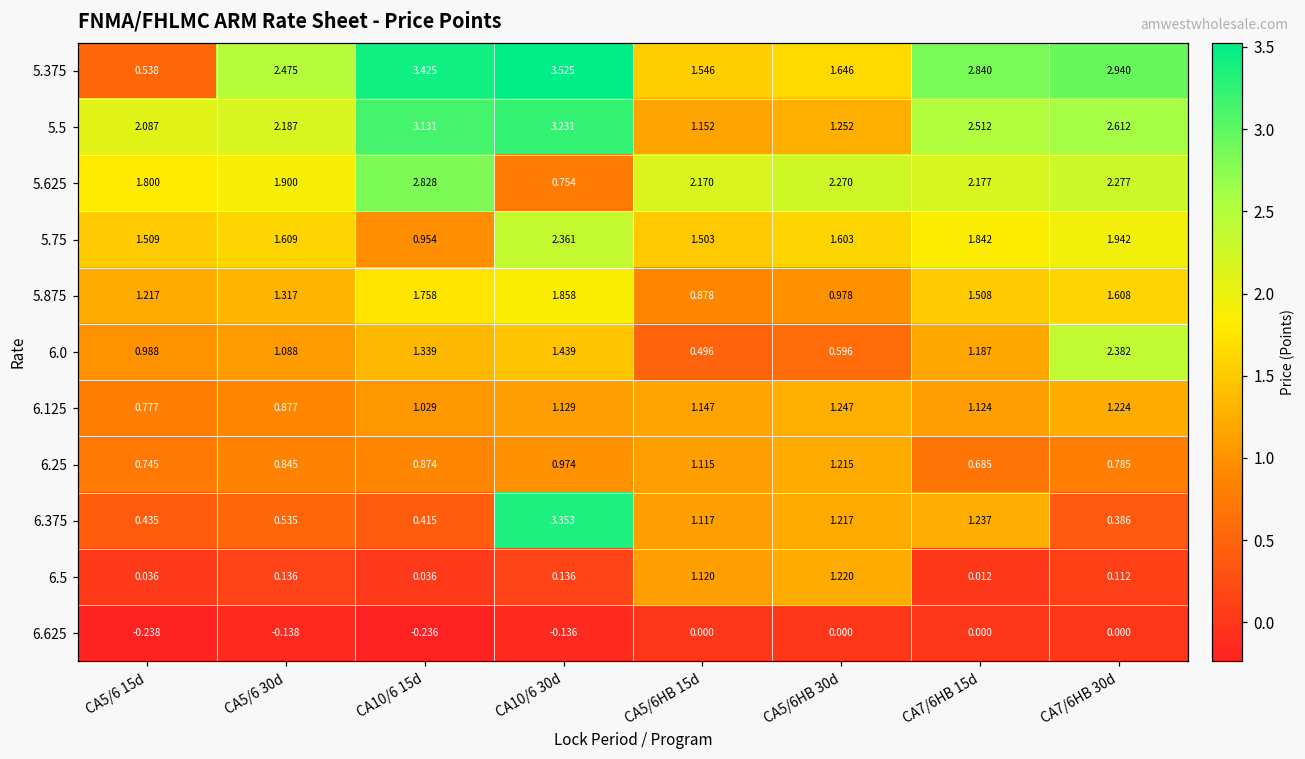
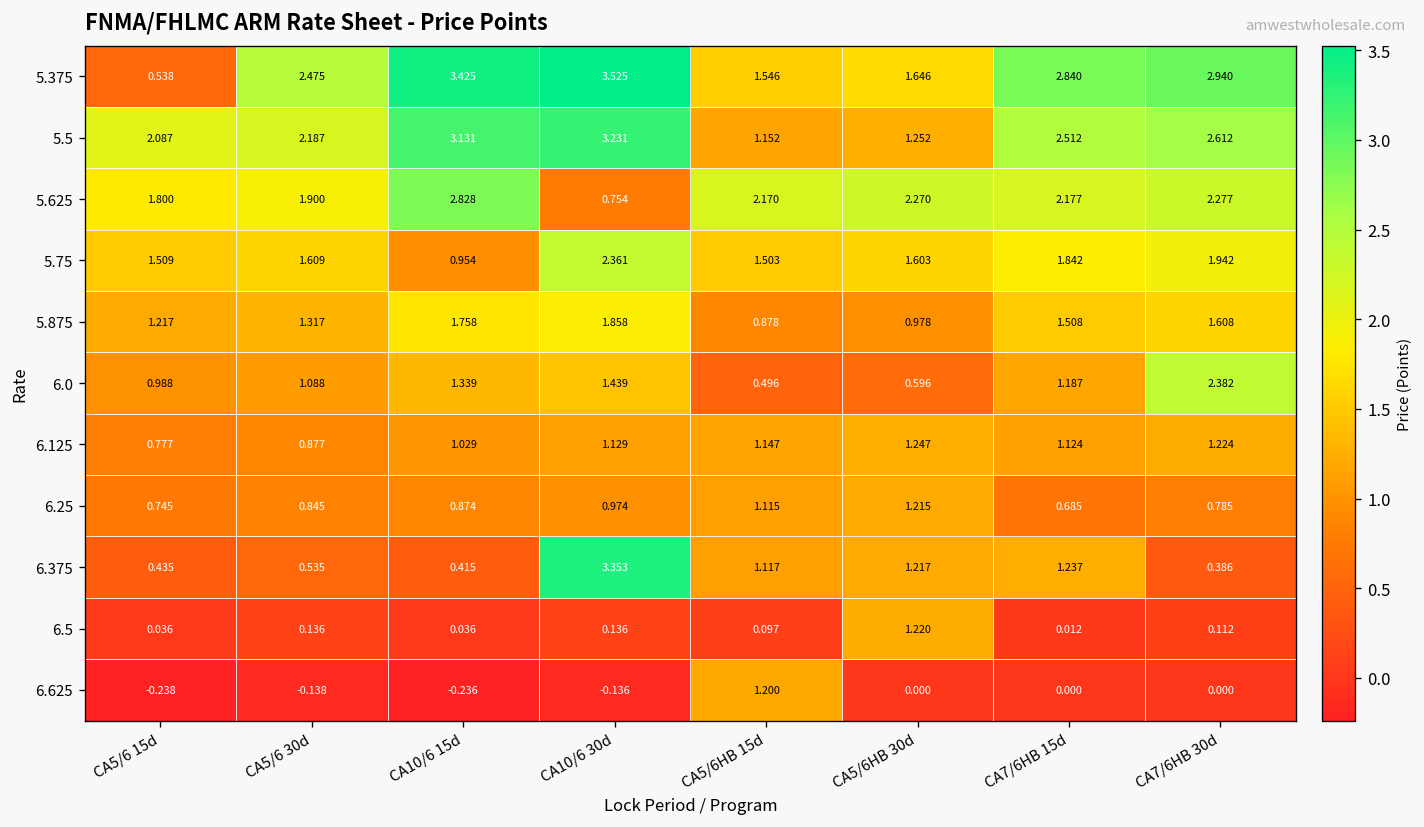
  {
    "5.375": {
      "CA5/6 15d": 0.538,
      "CA5/6 30d": 2.475,
      "CA10/6 15d": 3.425,
      "CA10/6 30d": 3.525,
      "CA5/6HB 15d": 1.546,
      "CA5/6HB 30d": 1.646,
      "CA7/6HB 15d": 2.840,
      "CA7/6HB 30d": 2.940
    },
    "5.5": {
      "CA5/6 15d": 2.087,
      "CA5/6 30d": 2.187,
      "CA10/6 15d": 3.131,
      "CA10/6 30d": 3.231,
      "CA5/6HB 15d": 1.152,
      "CA5/6HB 30d": 1.252,
      "CA7/6HB 15d": 2.512,
      "CA7/6HB 30d": 2.612
    },
    "5.625": {
      "CA5/6 15d": 1.800,
      "CA5/6 30d": 1.900,
      "CA10/6 15d": 2.828,
      "CA10/6 30d": 0.754,
      "CA5/6HB 15d": 2.170,
      "CA5/6HB 30d": 2.270,
      "CA7/6HB 15d": 2.177,
      "CA7/6HB 30d": 2.277
    },
    "5.75": {
      "CA5/6 15d": 1.509,
      "CA5/6 30d": 1.609,
      "CA10/6 15d": 0.954,
      "CA10/6 30d": 2.361,
      "CA5/6HB 15d": 1.503,
      "CA5/6HB 30d": 1.603,
      "CA7/6HB 15d": 1.842,
      "CA7/6HB 30d": 1.942
    },
    "5.875": {
      "CA5/6 15d": 1.217,
      "CA5/6 30d": 1.317,
      "CA10/6 15d": 1.758,
      "CA10/6 30d": 1.858,
      "CA5/6HB 15d": 0.878,
      "CA5/6HB 30d": 0.978,
      "CA7/6HB 15d": 1.508,
      "CA7/6HB 30d": 1.608
    },
    "6.0": {
      "CA5/6 15d": 0.988,
      "CA5/6 30d": 1.088,
      "CA10/6 15d": 1.339,
      "CA10/6 30d": 1.439,
      "CA5/6HB 15d": 0.496,
      "CA5/6HB 30d": 0.596,
      "CA7/6HB 15d": 1.187,
      "CA7/6HB 30d": 2.382
    },
    "6.125": {
      "CA5/6 15d": 0.777,
      "CA5/6 30d": 0.877,
      "CA10/6 15d": 1.029,
      "CA10/6 30d": 1.129,
      "CA5/6HB 15d": 1.147,
      "CA5/6HB 30d": 1.247,
      "CA7/6HB 15d": 1.124,
      "CA7/6HB 30d": 1.224
    },
    "6.25": {
      "CA5/6 15d": 0.745,
      "CA5/6 30d": 0.845,
      "CA10/6 15d": 0.874,
      "CA10/6 30d": 0.974,
      "CA5/6HB 15d": 1.115,
      "CA5/6HB 30d": 1.215,
      "CA7/6HB 15d": 0.685,
      "CA7/6HB 30d": 0.785
    },
    "6.375": {
      "CA5/6 15d": 0.435,
      "CA5/6 30d": 0.535,
      "CA10/6 15d": 0.415,
      "CA10/6 30d": 3.353,
      "CA5/6HB 15d": 1.117,
      "CA5/6HB 30d": 1.217,
      "CA7/6HB 15d": 1.237,
      "CA7/6HB 30d": 0.386
    },
    "6.5": {
      "CA5/6 15d": 0.036,
      "CA5/6 30d": 0.136,
      "CA10/6 15d": 0.036,
      "CA10/6 30d": 0.136,
-     "CA5/6HB 15d": 1.120,
+     "CA5/6HB 15d": 0.097,
      "CA5/6HB 30d": 1.220,
      "CA7/6HB 15d": 0.012,
      "CA7/6HB 30d": 0.112
    },
    "6.625": {
      "CA5/6 15d": -0.238,
      "CA5/6 30d": -0.138,
      "CA10/6 15d": -0.236,
      "CA10/6 30d": -0.136,
-     "CA5/6HB 15d": 0.000,
+     "CA5/6HB 15d": 1.200,
      "CA5/6HB 30d": 0.000,
      "CA7/6HB 15d": 0.000,
      "CA7/6HB 30d": 0.000
    }
  }
